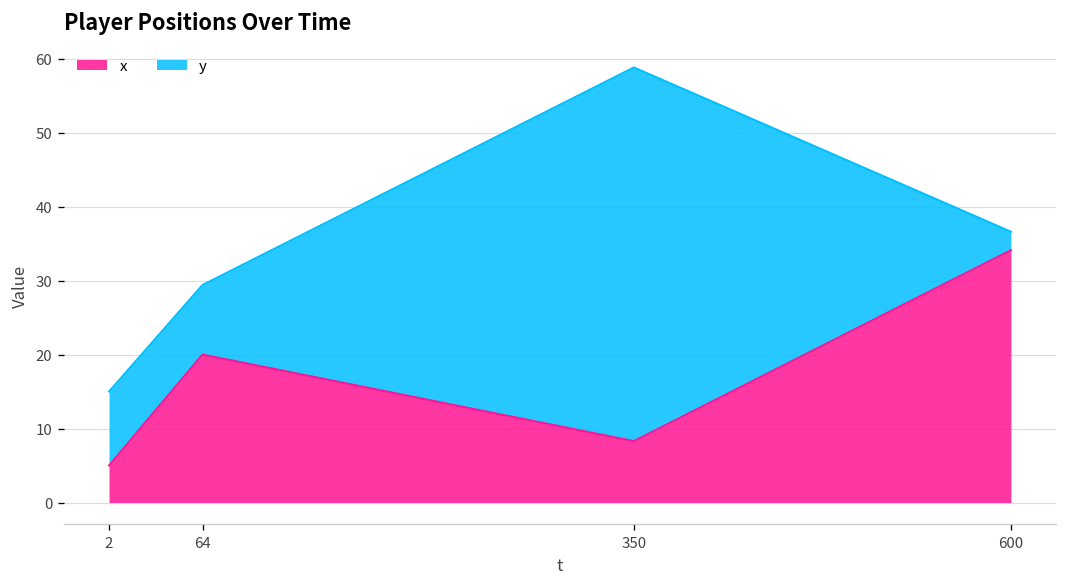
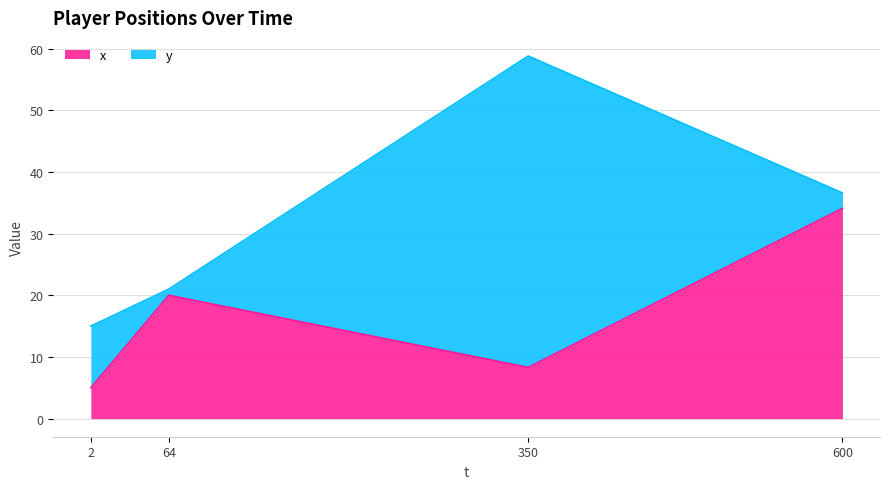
  {
    "x": {
      "2": 5,
      "64": 20,
      "350": 8,
      "600": 34
    },
    "y": {
      "2": 10,
-     "64": 9,
+     "64": 1,
      "350": 51,
      "600": 3
    }
  }
